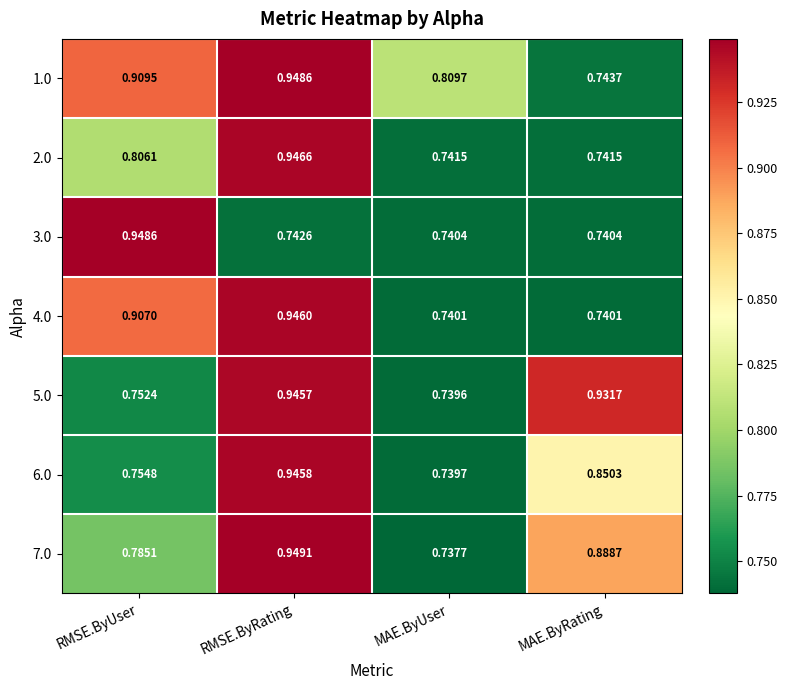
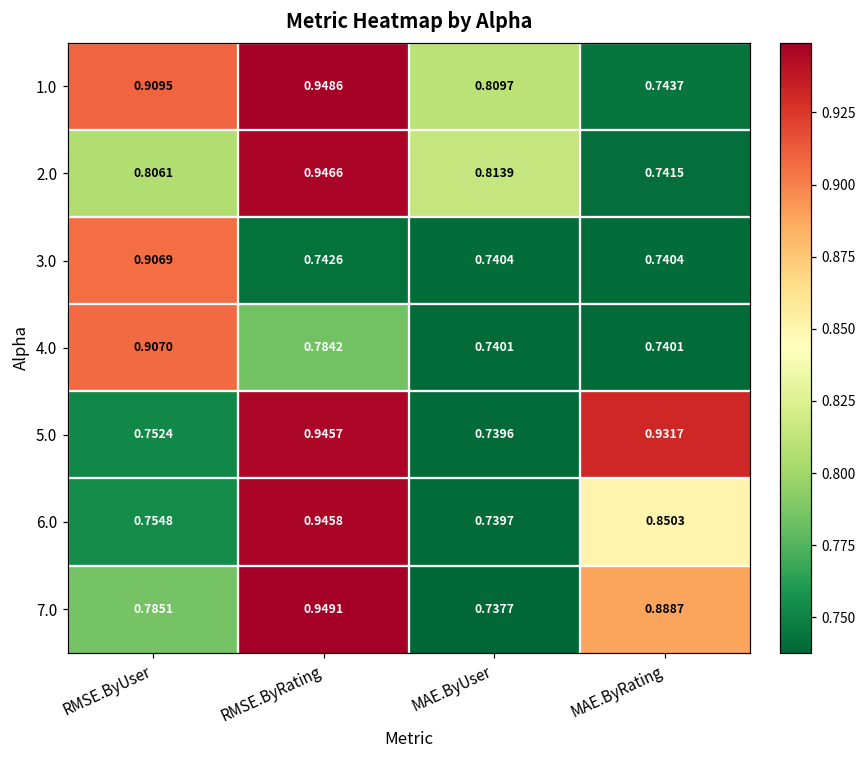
  {
    "1.0": {
      "RMSE.ByUser": 0.9095,
      "RMSE.ByRating": 0.9486,
      "MAE.ByUser": 0.8097,
      "MAE.ByRating": 0.7437
    },
    "2.0": {
      "RMSE.ByUser": 0.8061,
      "RMSE.ByRating": 0.9466,
-     "MAE.ByUser": 0.7415,
+     "MAE.ByUser": 0.8139,
      "MAE.ByRating": 0.7415
    },
    "3.0": {
-     "RMSE.ByUser": 0.9486,
+     "RMSE.ByUser": 0.9069,
      "RMSE.ByRating": 0.7426,
      "MAE.ByUser": 0.7404,
      "MAE.ByRating": 0.7404
    },
    "4.0": {
      "RMSE.ByUser": 0.9070,
-     "RMSE.ByRating": 0.9460,
+     "RMSE.ByRating": 0.7842,
      "MAE.ByUser": 0.7401,
      "MAE.ByRating": 0.7401
    },
    "5.0": {
      "RMSE.ByUser": 0.7524,
      "RMSE.ByRating": 0.9457,
      "MAE.ByUser": 0.7396,
      "MAE.ByRating": 0.9317
    },
    "6.0": {
      "RMSE.ByUser": 0.7548,
      "RMSE.ByRating": 0.9458,
      "MAE.ByUser": 0.7397,
      "MAE.ByRating": 0.8503
    },
    "7.0": {
      "RMSE.ByUser": 0.7851,
      "RMSE.ByRating": 0.9491,
      "MAE.ByUser": 0.7377,
      "MAE.ByRating": 0.8887
    }
  }
